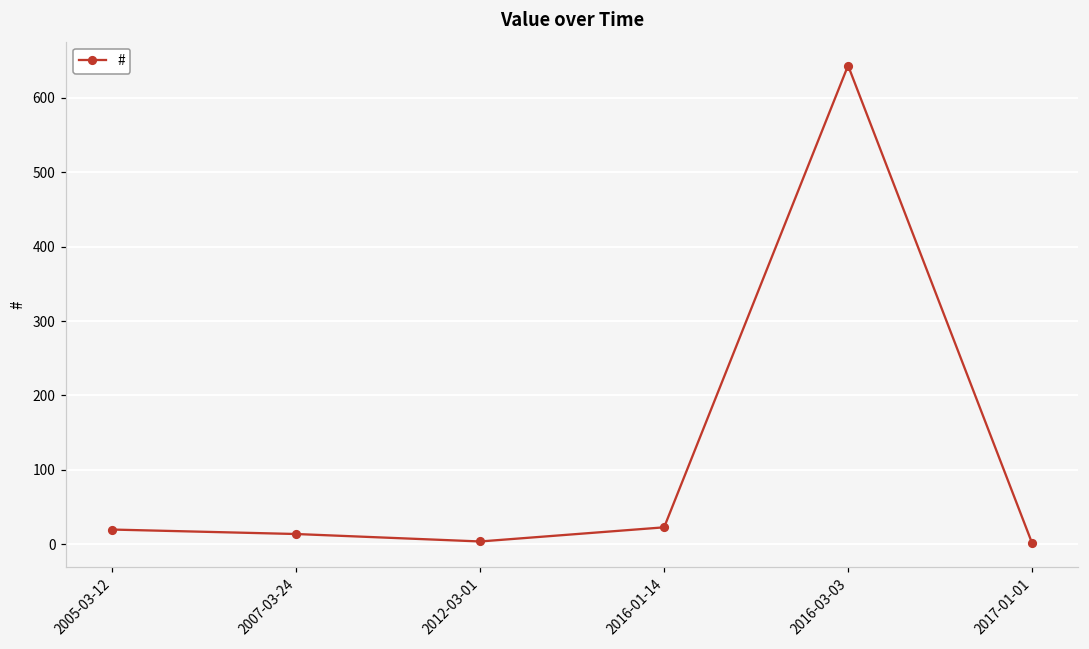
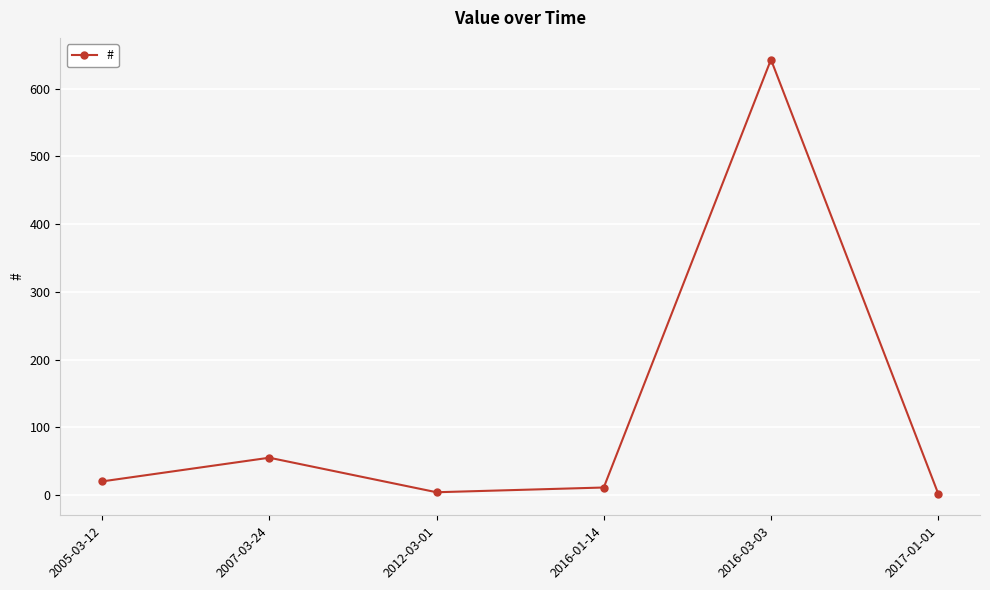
  {
    "2005-03-12": 20,
-   "2007-03-24": 10,
+   "2007-03-24": 60,
    "2012-03-01": 0,
-   "2016-01-14": 20,
+   "2016-01-14": 10,
    "2016-03-03": 640,
    "2017-01-01": 0
  }
